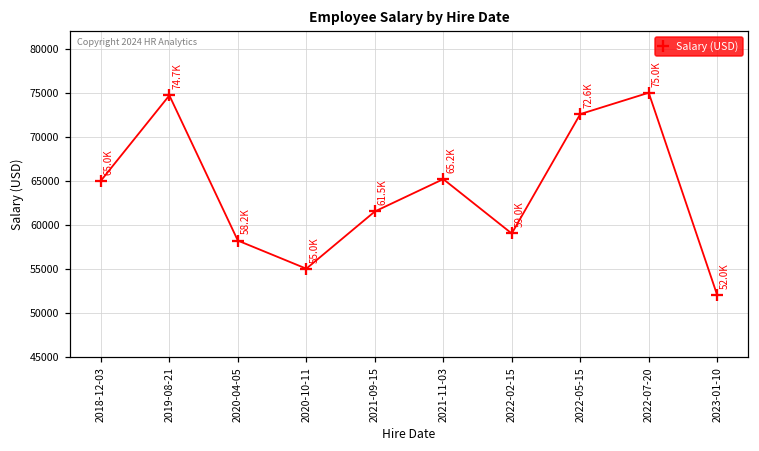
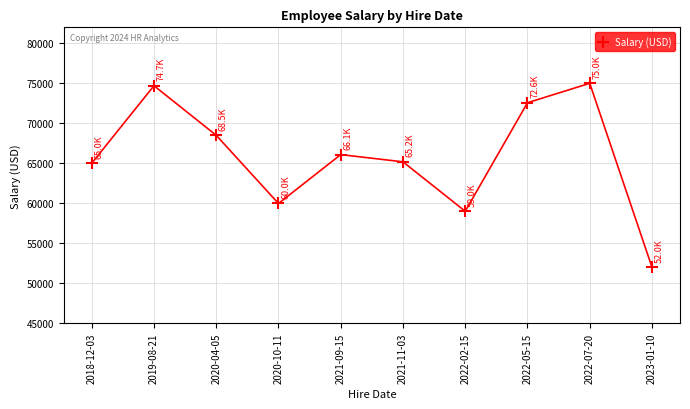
  {
    "2018-12-03": "65.0K",
    "2019-08-21": "74.7K",
-   "2020-04-05": "58.2K",
-   "2020-10-11": "55.0K",
-   "2021-09-15": "61.5K",
+   "2020-04-05": "68.5K",
+   "2020-10-11": "60.0K",
+   "2021-09-15": "66.1K",
    "2021-11-03": "65.2K",
    "2022-02-15": "59.0K",
    "2022-05-15": "72.6K",
    "2022-07-20": "75.0K",
    "2023-01-10": "52.0K"
  }
